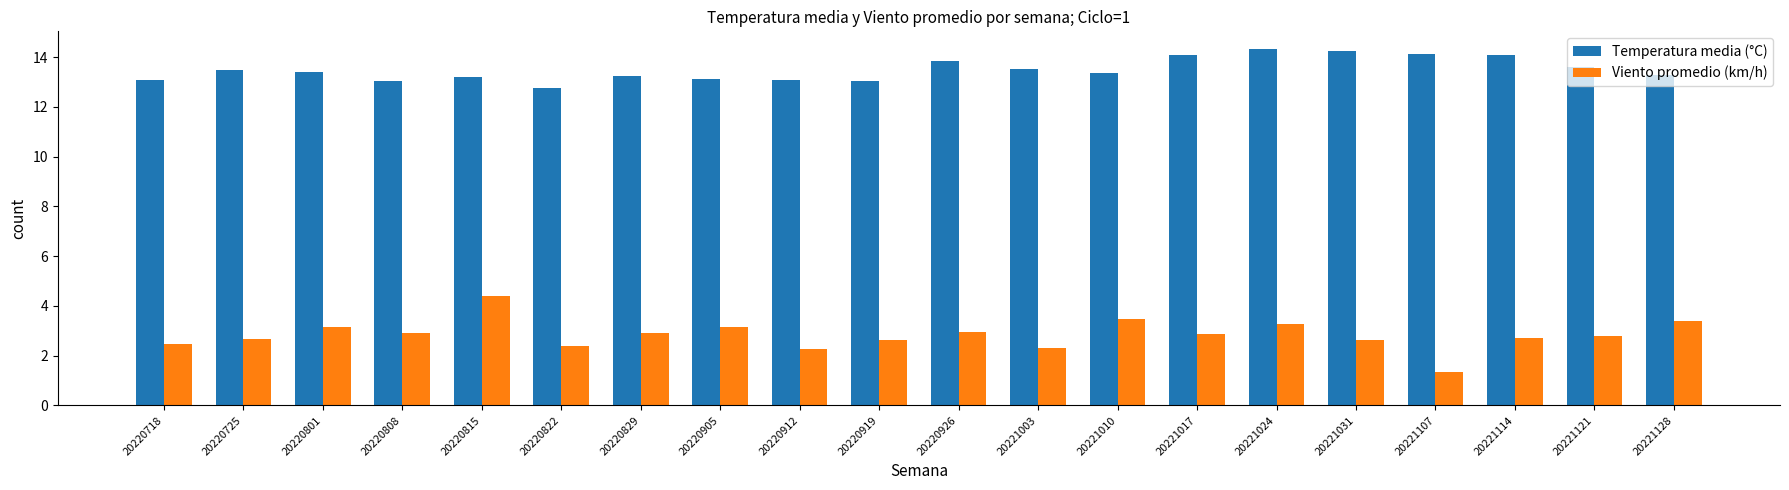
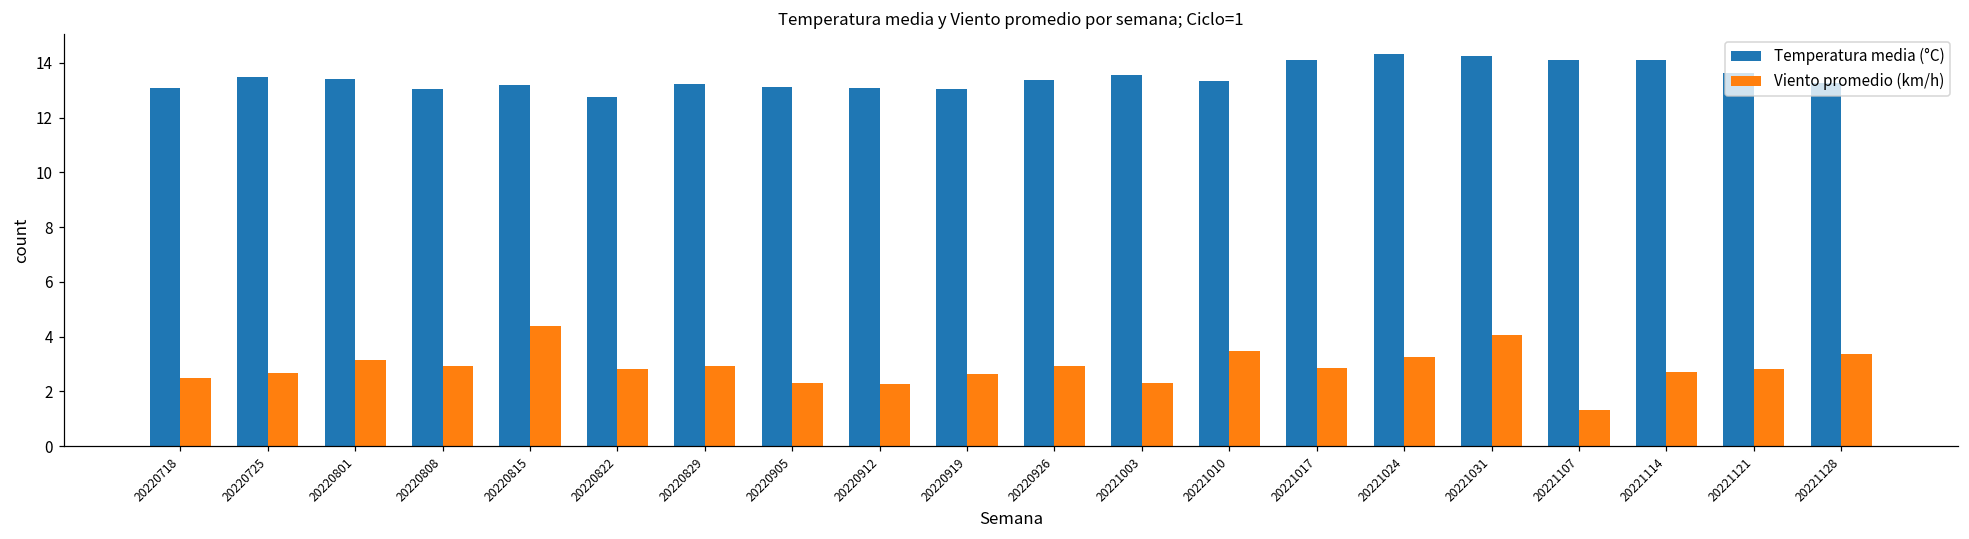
  {
    "Temperatura media (°C)": {
      "20220718": 13.1,
      "20220725": 13.5,
      "20220801": 13.4,
      "20220808": 13.1,
      "20220815": 13.2,
      "20220822": 12.7,
      "20220829": 13.2,
      "20220905": 13.1,
      "20220912": 13.1,
      "20220919": 13.1,
-     "20220926": 13.8,
+     "20220926": 13.4,
      "20221003": 13.5,
      "20221010": 13.4,
      "20221017": 14.1,
      "20221024": 14.3,
      "20221031": 14.3,
      "20221107": 14.1,
      "20221114": 14.1
    },
    "Viento promedio (km/h)": {
      "20220718": 2.5,
      "20220725": 2.7,
      "20220801": 3.2,
      "20220808": 2.9,
      "20220815": 4.4,
-     "20220822": 2.4,
+     "20220822": 2.8,
      "20220829": 2.9,
-     "20220905": 3.2,
+     "20220905": 2.3,
      "20220912": 2.3,
      "20220919": 2.6,
      "20220926": 2.9,
      "20221003": 2.3,
      "20221010": 3.5,
      "20221017": 2.9,
      "20221024": 3.3,
-     "20221031": 2.6,
+     "20221031": 4.1,
      "20221107": 1.3,
      "20221114": 2.7,
      "20221121": 2.8,
      "20221128": 3.4
    }
  }
